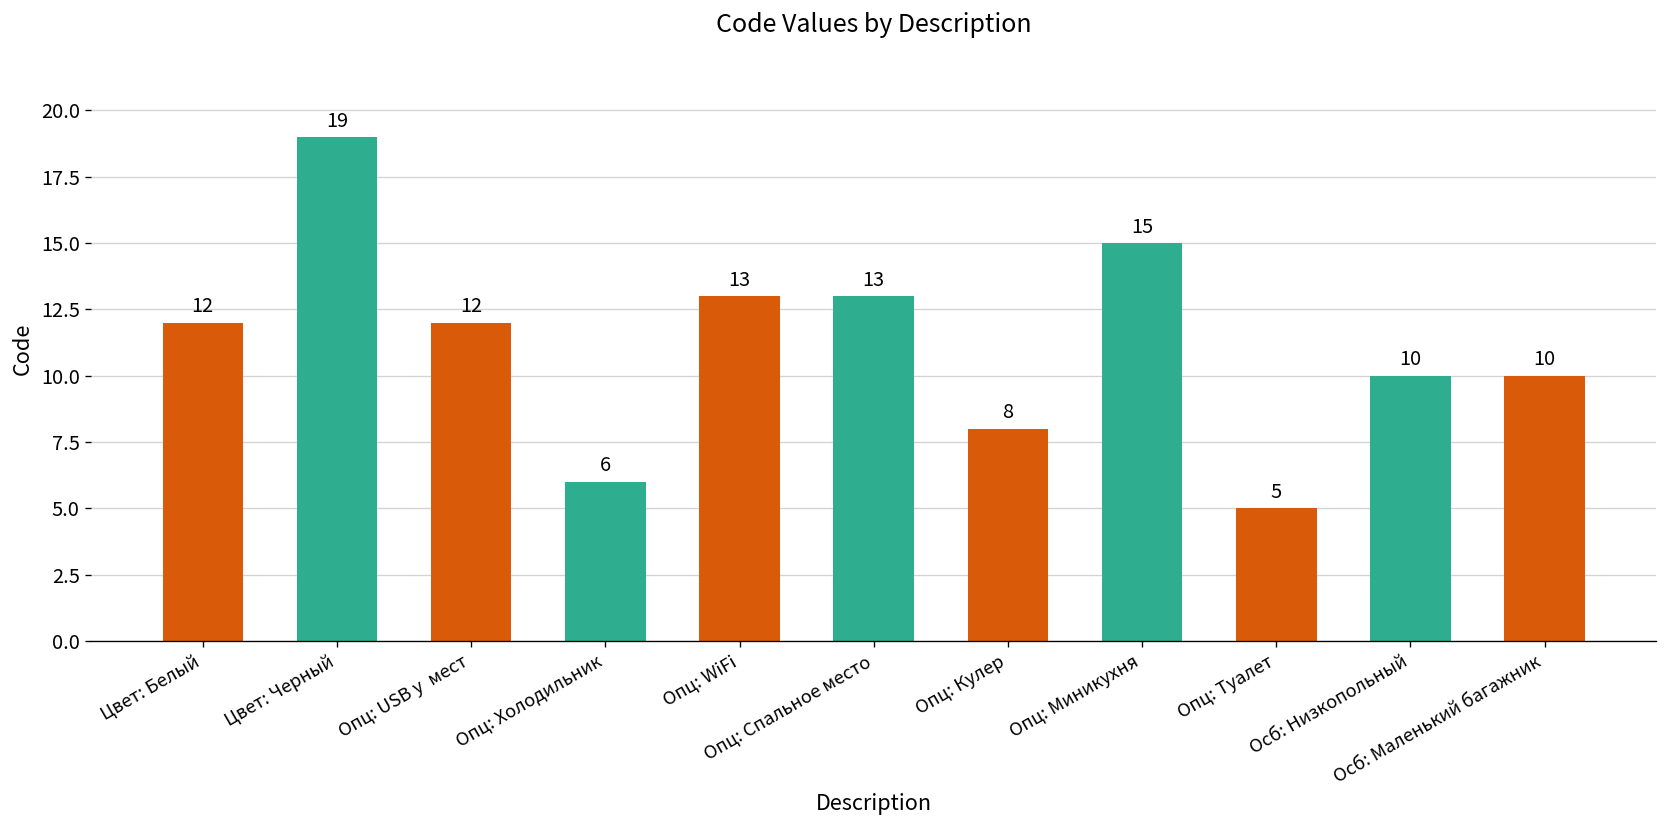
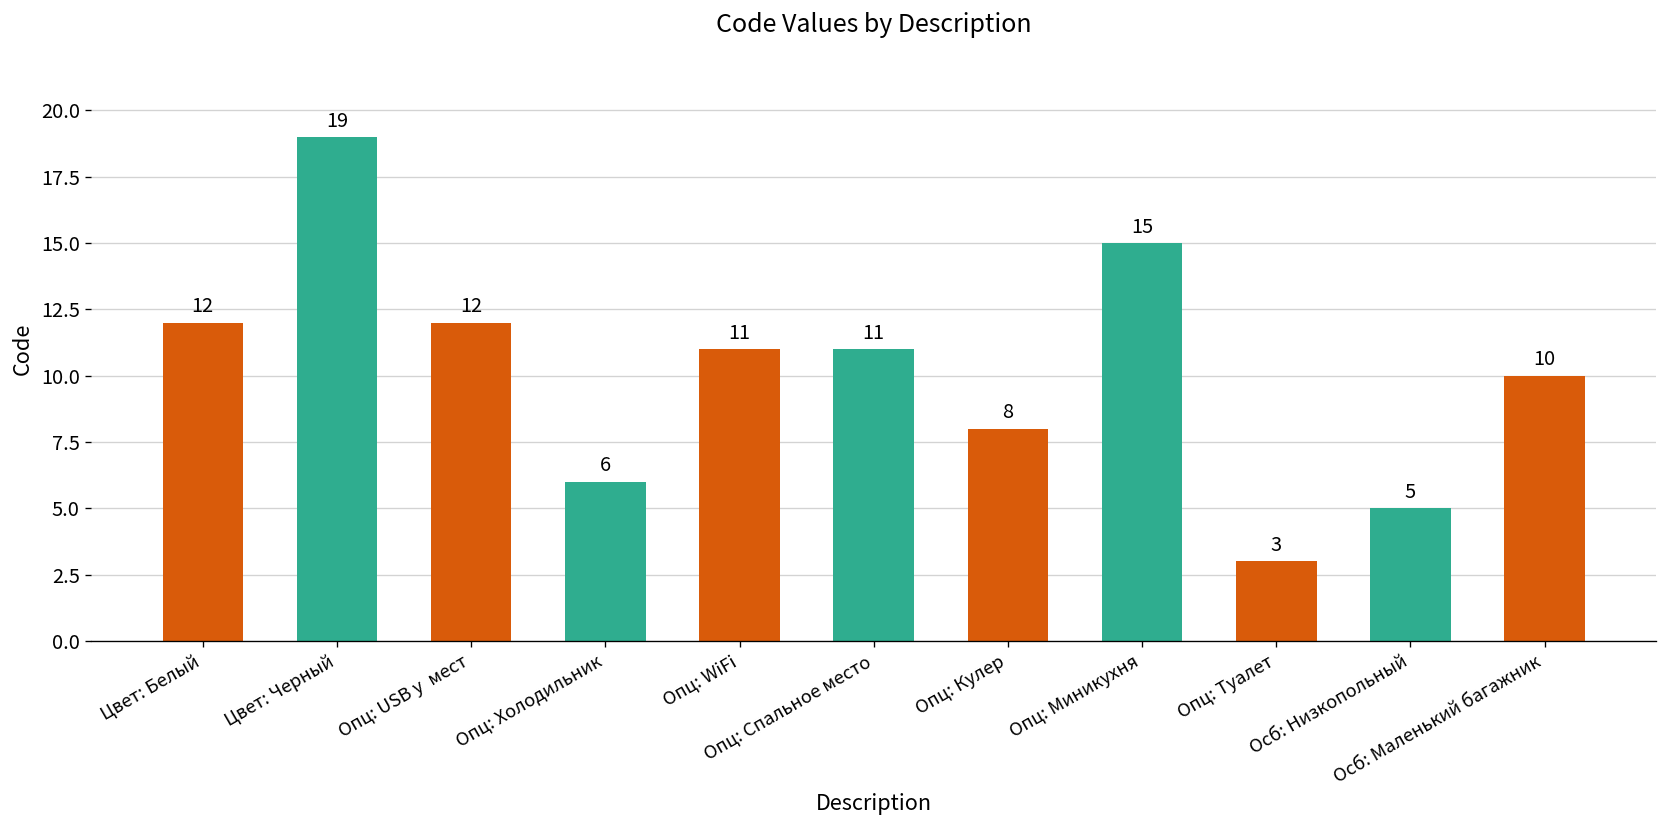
  {
    "Цвет: Белый": 12,
    "Цвет: Черный": 19,
    "Опц: USB у мест": 12,
    "Опц: Холодильник": 6,
-   "Опц: WiFi": 13,
-   "Опц: Спальное место": 13,
+   "Опц: WiFi": 11,
+   "Опц: Спальное место": 11,
    "Опц: Кулер": 8,
    "Опц: Миникухня": 15,
-   "Опц: Туалет": 5,
-   "Осб: Низкопольный": 10,
+   "Опц: Туалет": 3,
+   "Осб: Низкопольный": 5,
    "Осб: Маленький багажник": 10
  }
